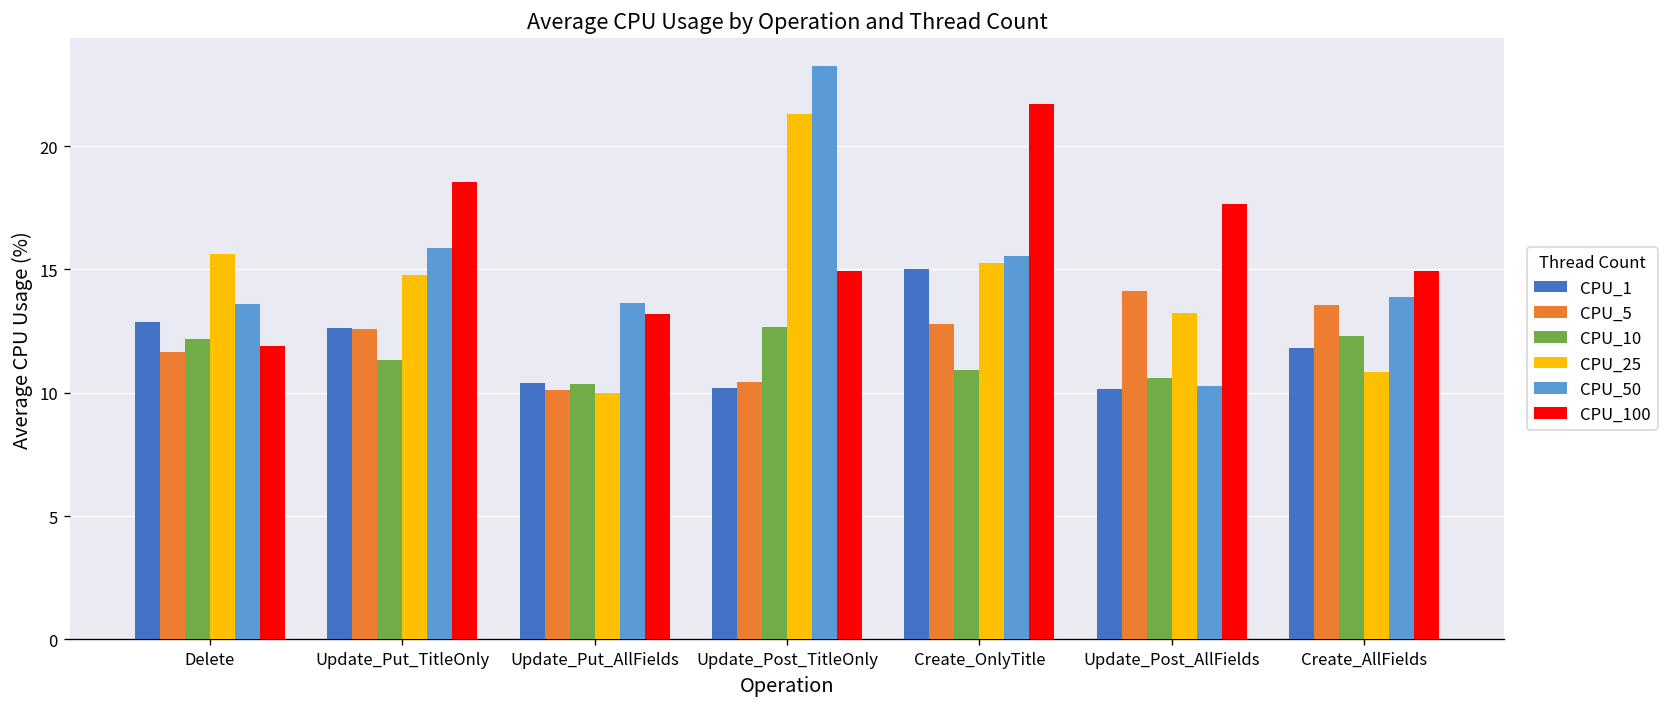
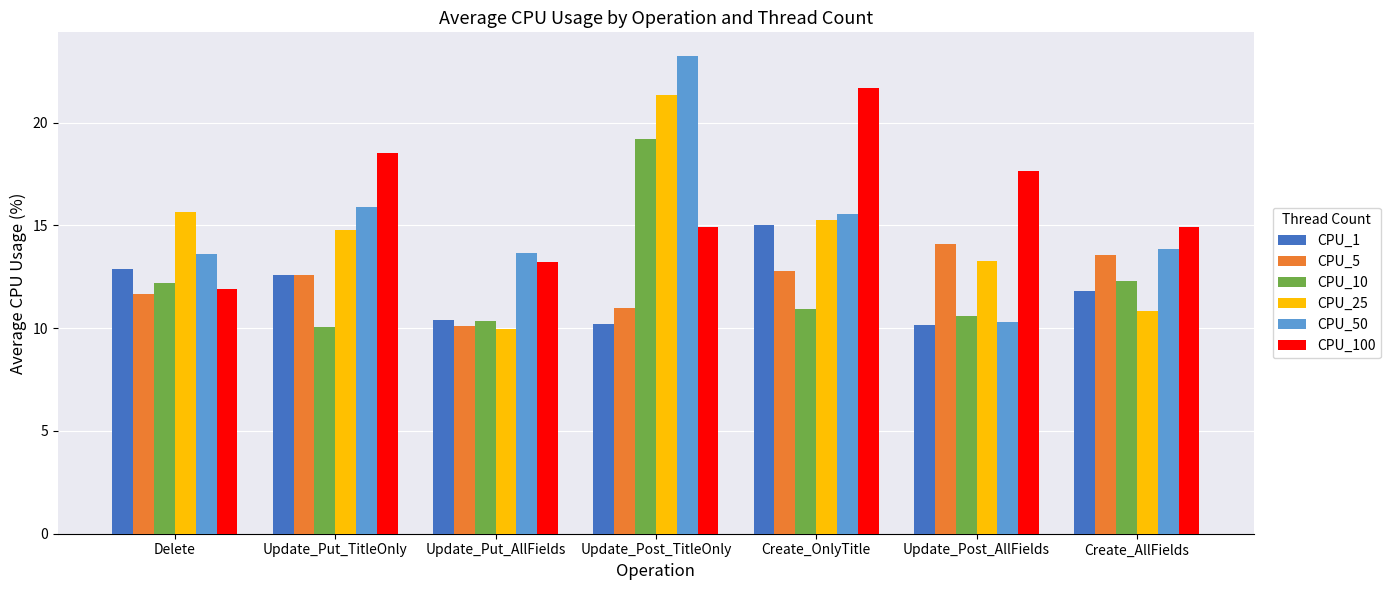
  {
    "CPU_5": {
      "Delete": 11.7,
      "Update_Put_TitleOnly": 12.6,
      "Update_Put_AllFields": 10.1,
-     "Update_Post_TitleOnly": 10.4,
+     "Update_Post_TitleOnly": 11.0,
      "Create_OnlyTitle": 12.8,
      "Update_Post_AllFields": 14.1,
      "Create_AllFields": 13.6
    },
    "CPU_10": {
      "Delete": 12.2,
-     "Update_Put_TitleOnly": 11.3,
+     "Update_Put_TitleOnly": 10.1,
      "Update_Put_AllFields": 10.4,
-     "Update_Post_TitleOnly": 12.7,
+     "Update_Post_TitleOnly": 19.2,
      "Create_OnlyTitle": 10.9,
      "Update_Post_AllFields": 10.6,
      "Create_AllFields": 12.3
    },
    "CPU_25": {
      "Delete": 15.6,
      "Update_Put_TitleOnly": 14.8,
      "Update_Put_AllFields": 10.0,
      "Update_Post_TitleOnly": 21.3,
      "Create_OnlyTitle": 15.3,
      "Update_Post_AllFields": 13.3,
      "Create_AllFields": 10.8
    },
    "CPU_100": {
      "Delete": 11.9,
      "Update_Put_TitleOnly": 18.5,
      "Update_Put_AllFields": 13.2,
      "Update_Post_TitleOnly": 14.9,
      "Create_OnlyTitle": 21.7,
      "Update_Post_AllFields": 17.6,
      "Create_AllFields": 14.9
    }
  }
